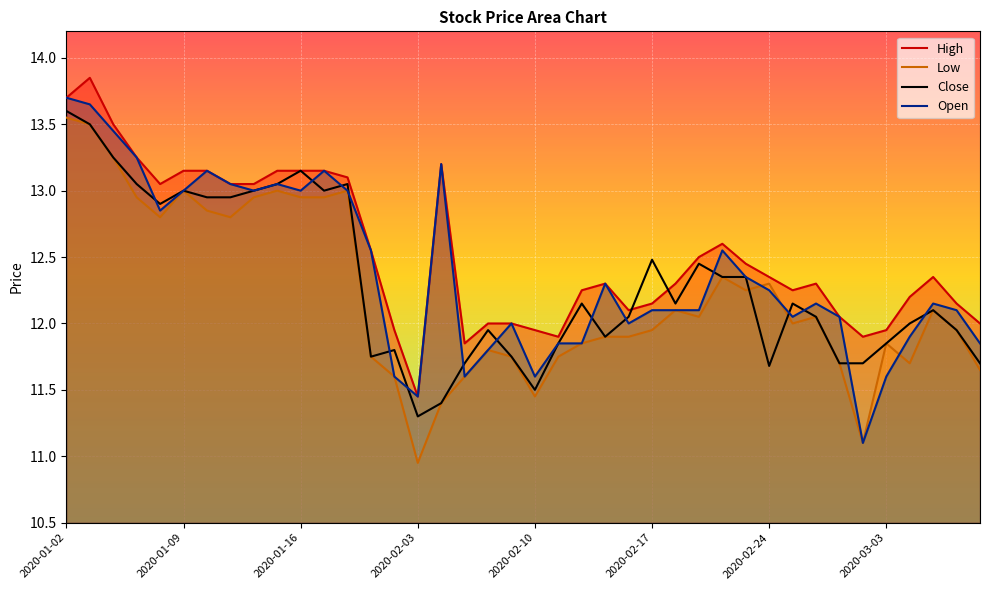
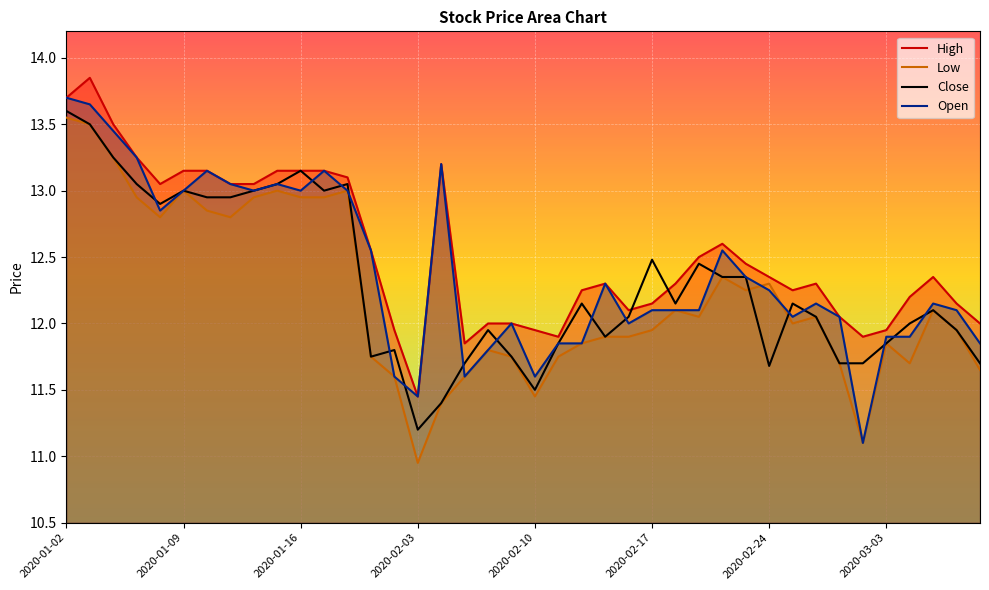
  {
    "High": {
      "2020-01-09": 13.15,
      "2020-02-10": 11.95,
      "2020-02-17": 12.15,
      "2020-02-24": 12.35,
      "2020-03-03": 11.95
    },
    "Low": {
      "2020-01-02": 13.55,
      "2020-01-16": 12.95,
      "2020-02-03": 10.95,
      "2020-02-10": 11.45,
      "2020-02-17": 11.95,
      "2020-02-24": 12.3
    },
    "Close": {
      "2020-01-02": 13.6,
-     "2020-02-03": 11.3,
+     "2020-02-03": 11.2,
      "2020-02-10": 11.5,
      "2020-02-17": 12.48,
      "2020-02-24": 11.68
    },
    "Open": {
      "2020-01-16": 13.0,
      "2020-02-10": 11.6,
      "2020-02-17": 12.1,
      "2020-02-24": 12.25,
-     "2020-03-03": 11.6
+     "2020-03-03": 11.9
    }
  }
